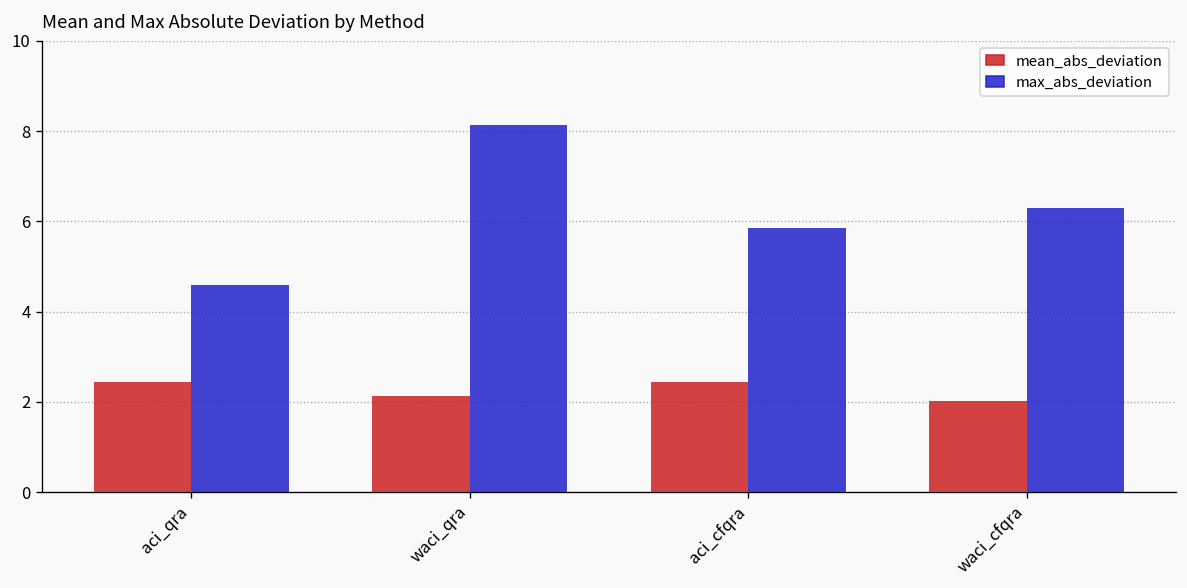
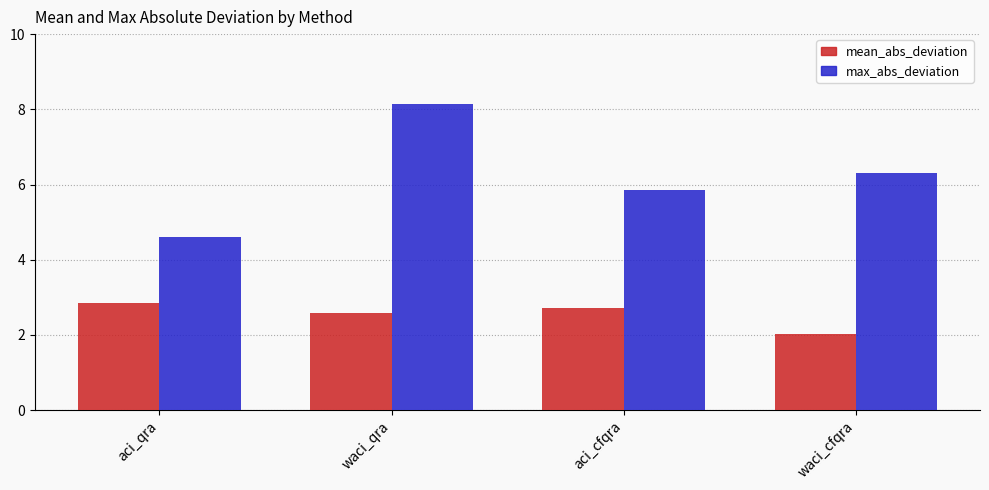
  {
    "mean_abs_deviation": {
-     "aci_qra": 2.4,
-     "waci_qra": 2.1,
-     "aci_cfqra": 2.4,
+     "aci_qra": 2.9,
+     "waci_qra": 2.6,
+     "aci_cfqra": 2.7,
      "waci_cfqra": 2.0
    },
    "max_abs_deviation": {
      "aci_qra": 4.6,
      "waci_qra": 8.1,
      "aci_cfqra": 5.9,
      "waci_cfqra": 6.3
    }
  }
